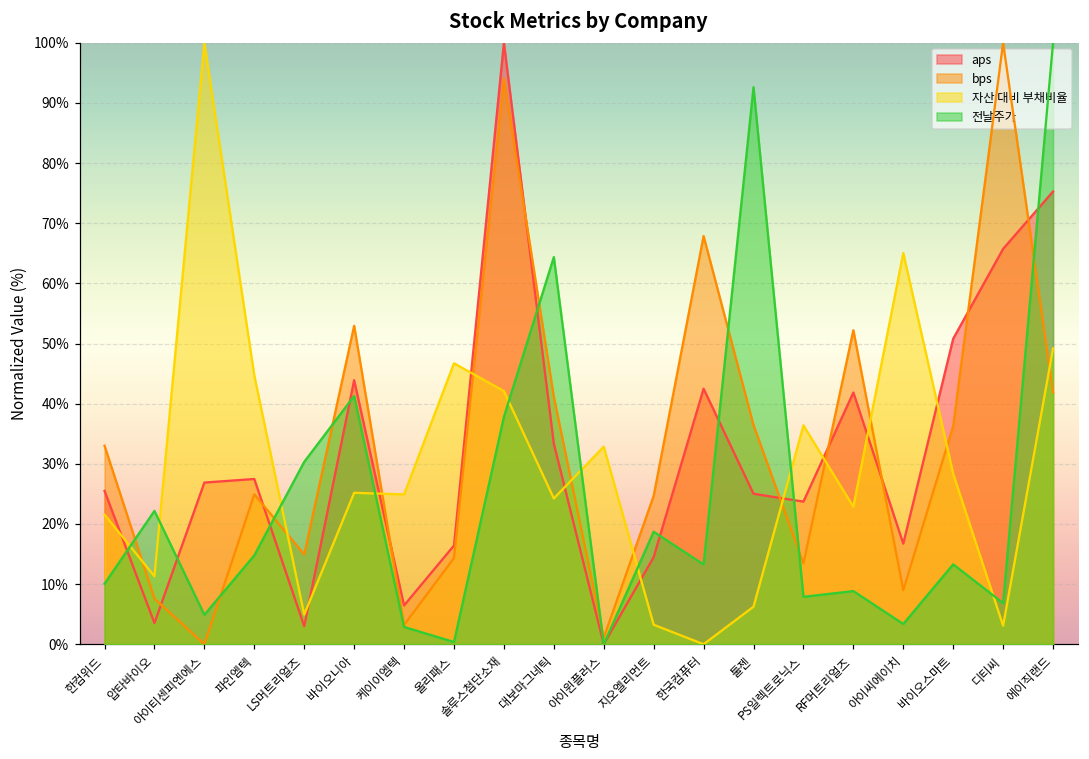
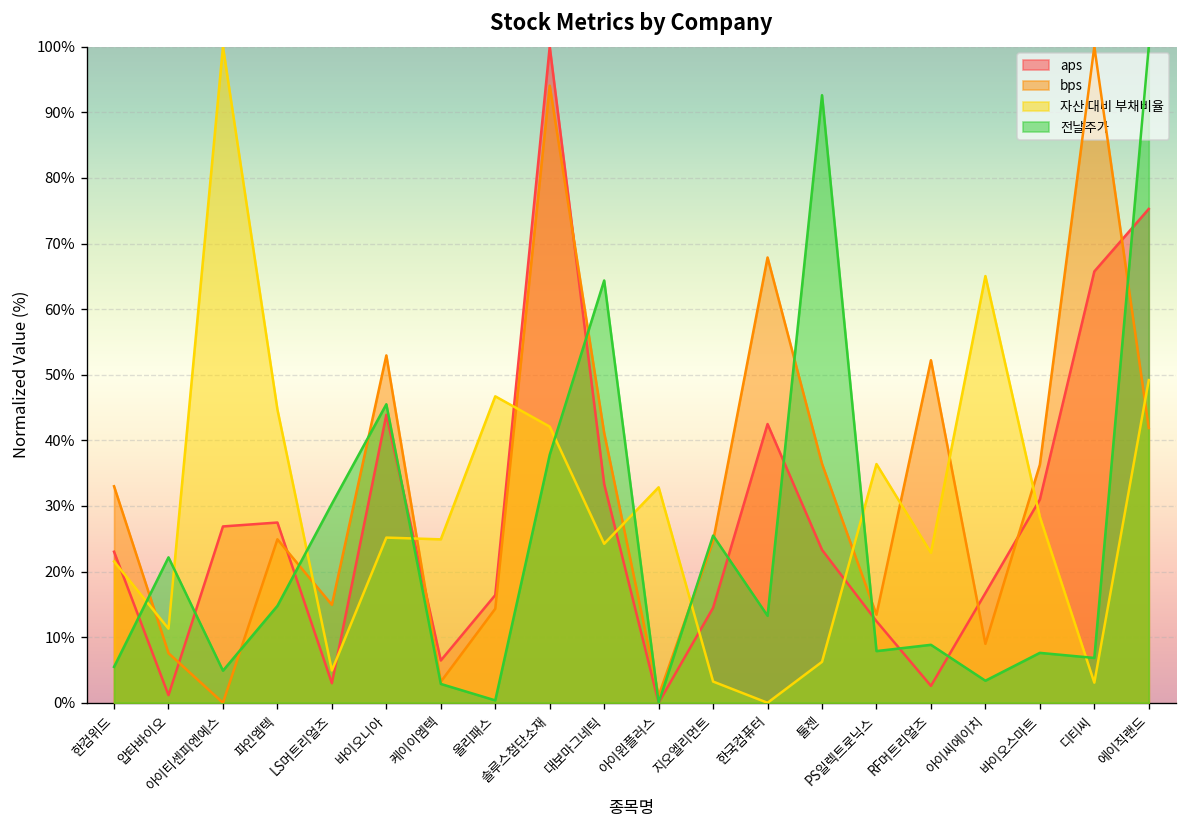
  {
    "aps": {
-     "한컴위드": "25%",
-     "압타바이오": "4%",
+     "한컴위드": "23%",
+     "압타바이오": "1%",
      "아이티센피엔에스": "27%",
      "파인엠텍": "27%",
      "LS머트리얼즈": "3%",
      "바이오니아": "44%",
      "케이이엠텍": "6%",
      "올리패스": "16%",
      "솔루스첨단소재": "100%",
      "대보마그네틱": "33%",
      "지오엘리먼트": "14%",
      "한국컴퓨터": "42%",
-     "툴젠": "25%",
-     "PS일렉트로닉스": "24%",
-     "RF머트리얼즈": "42%",
+     "툴젠": "23%",
+     "PS일렉트로닉스": "12%",
+     "RF머트리얼즈": "3%",
      "아이씨에이치": "17%",
-     "바이오스마트": "51%",
+     "바이오스마트": "31%",
      "디티씨": "66%",
      "에이직랜드": "75%"
    },
    "전날주가": {
-     "한컴위드": "10%",
+     "한컴위드": "5%",
      "압타바이오": "22%",
      "아이티센피엔에스": "5%",
      "파인엠텍": "15%",
      "LS머트리얼즈": "30%",
-     "바이오니아": "41%",
+     "바이오니아": "46%",
      "올리패스": "0%",
      "솔루스첨단소재": "38%",
      "대보마그네틱": "64%",
-     "지오엘리먼트": "19%",
+     "지오엘리먼트": "25%",
      "한국컴퓨터": "13%",
      "툴젠": "93%",
      "PS일렉트로닉스": "8%",
      "RF머트리얼즈": "9%",
      "아이씨에이치": "3%",
-     "바이오스마트": "13%",
+     "바이오스마트": "8%",
      "디티씨": "7%",
      "에이직랜드": "100%"
    }
  }
